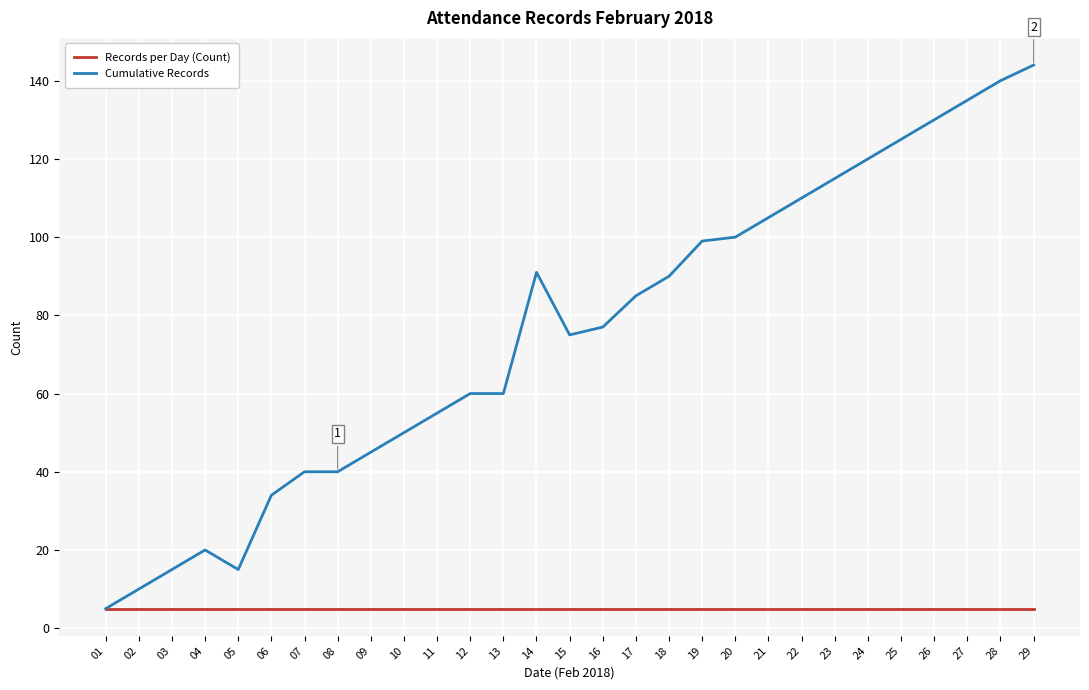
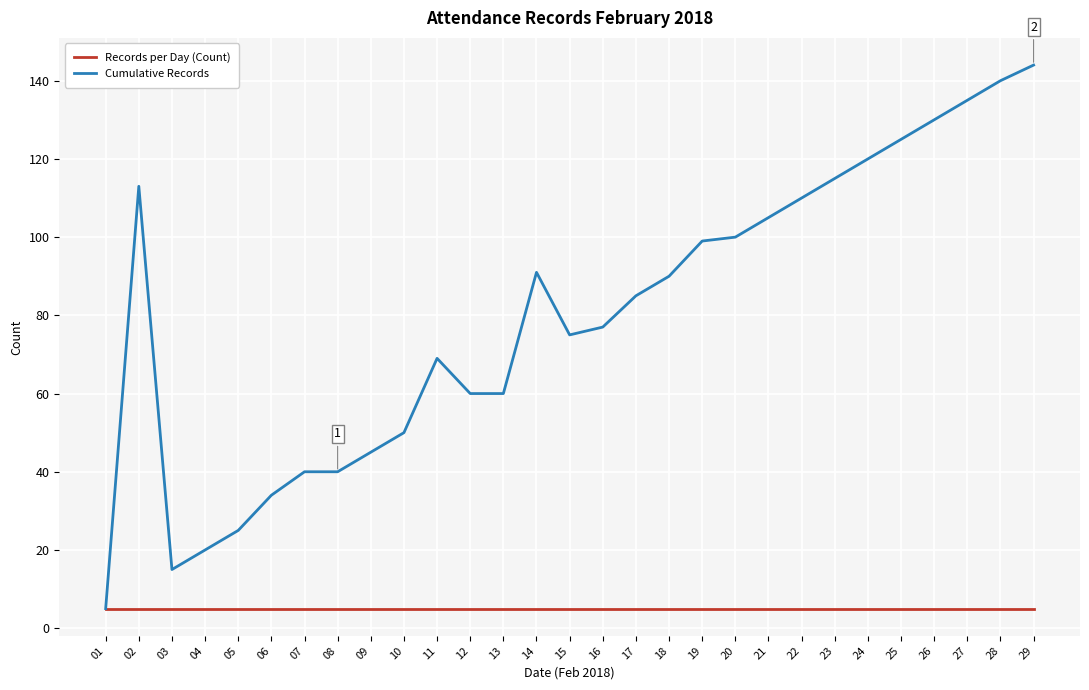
  {
    "Records per Day (Count)": {
      "02": 5,
      "03": 5,
      "04": 5,
      "05": 5,
      "06": 5,
      "07": 5,
      "08": 5,
      "09": 5,
      "10": 5,
      "11": 5,
      "12": 5,
      "13": 5,
      "14": 5,
      "15": 5,
      "16": 5,
      "17": 5,
      "18": 5,
      "19": 5,
      "20": 5,
      "21": 5,
      "22": 5,
      "23": 5,
      "24": 5,
      "25": 5,
      "26": 5,
      "27": 5,
      "28": 5,
      "29": 5
    },
    "Cumulative Records": {
-     "02": 10,
+     "02": 113,
      "03": 15,
      "04": 20,
-     "05": 15,
+     "05": 25,
      "06": 34,
      "07": 40,
      "09": 45,
      "10": 50,
-     "11": 55,
+     "11": 69,
      "12": 60,
      "13": 60,
      "14": 91,
      "15": 75,
      "16": 77,
      "17": 85,
      "18": 90,
      "19": 99,
      "20": 100,
      "21": 105,
      "22": 110,
      "23": 115,
      "24": 120,
      "25": 125,
      "26": 130,
      "27": 135,
      "28": 140
    }
  }
